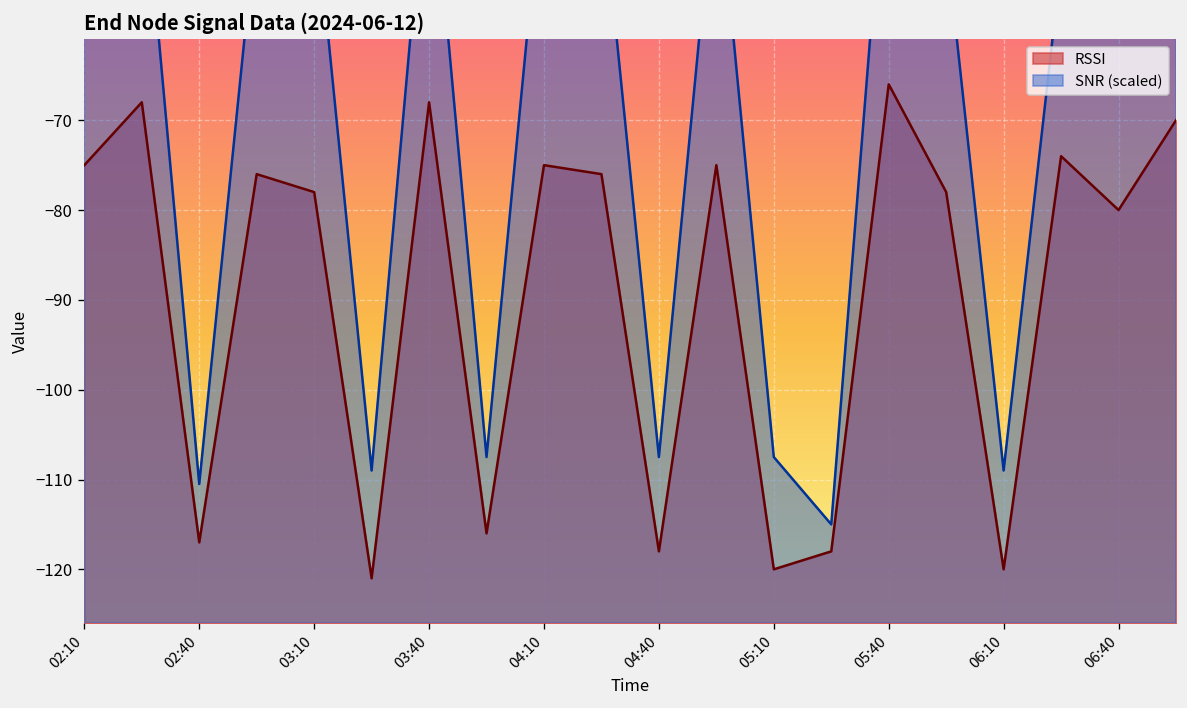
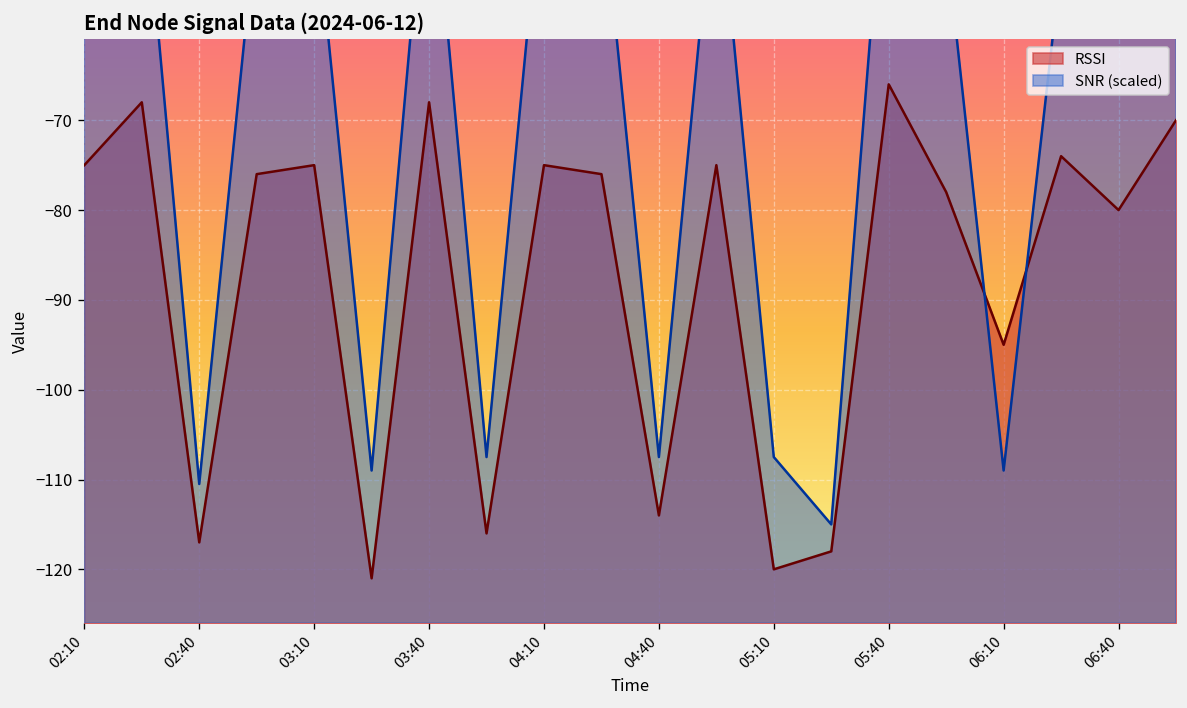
  {
    "RSSI": {
      "02:10": -75,
      "02:40": -117,
-     "03:10": -78,
+     "03:10": -75,
      "03:40": -68,
      "04:10": -75,
-     "04:40": -118,
+     "04:40": -114,
      "05:10": -120,
      "05:40": -66,
-     "06:10": -120,
+     "06:10": -95,
      "06:40": -80
    },
    "SNR (scaled)": {
      "02:40": -111,
      "04:40": -108,
      "05:10": -108,
      "06:10": -109
    }
  }
